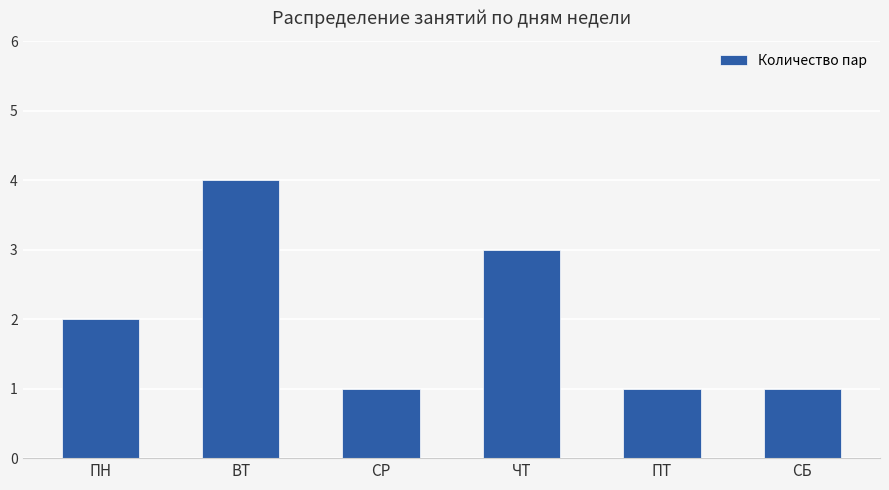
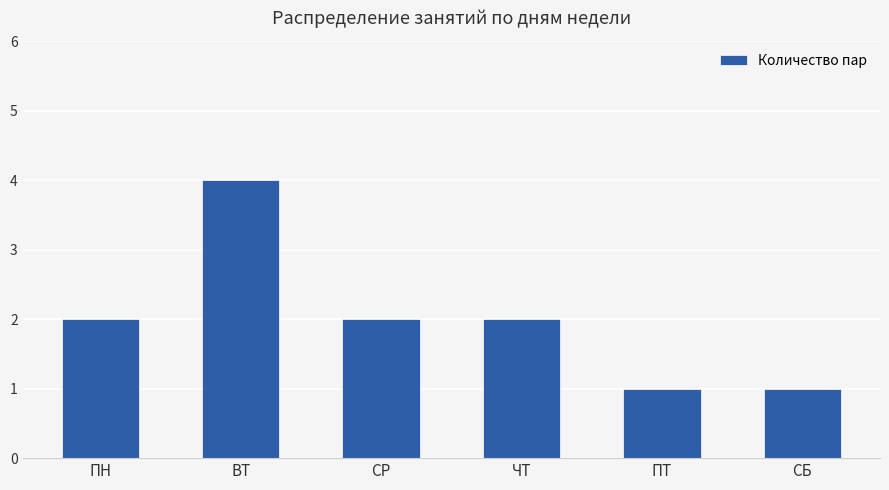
  {
    "ПН": 2,
    "ВТ": 4,
-   "СР": 1,
-   "ЧТ": 3,
+   "СР": 2,
+   "ЧТ": 2,
    "ПТ": 1,
    "СБ": 1
  }
